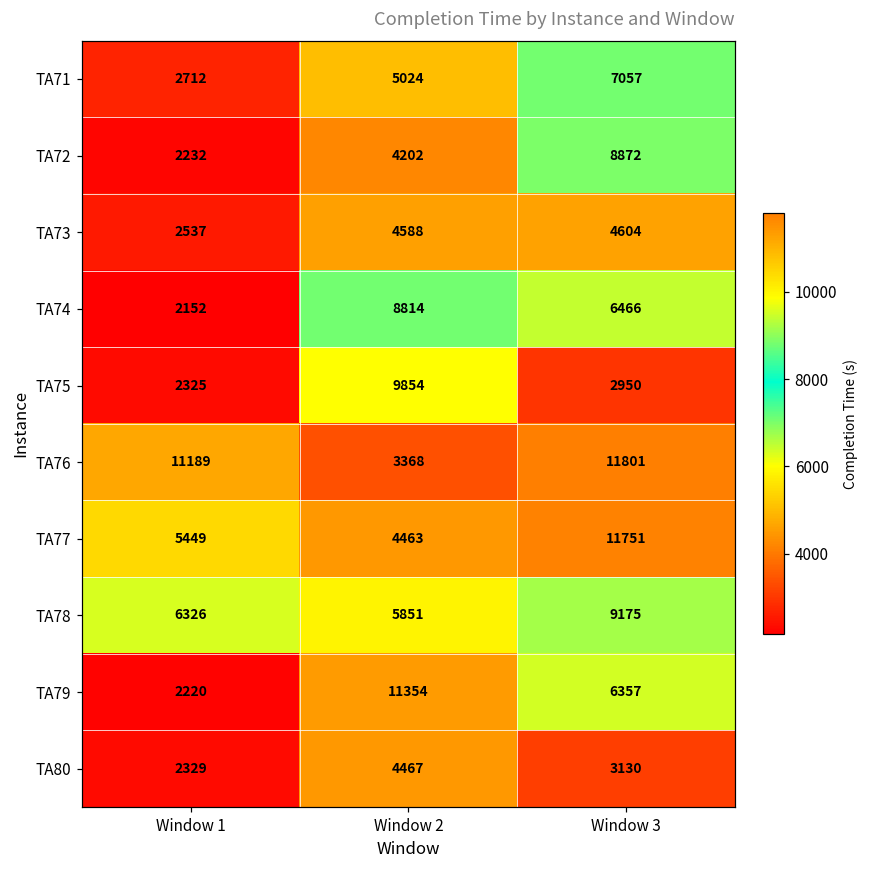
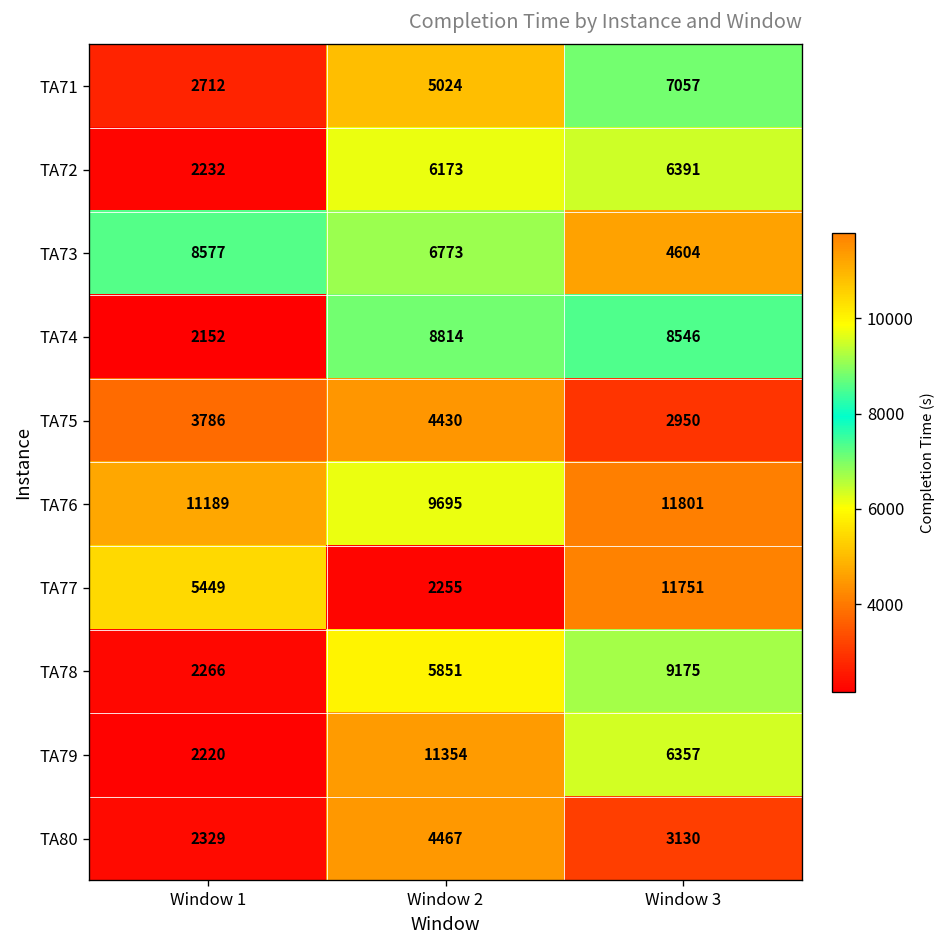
  {
    "TA71": {
      "Window 1": 2712,
      "Window 2": 5024,
      "Window 3": 7057
    },
    "TA72": {
      "Window 1": 2232,
-     "Window 2": 4202,
-     "Window 3": 8872
+     "Window 2": 6173,
+     "Window 3": 6391
    },
    "TA73": {
-     "Window 1": 2537,
-     "Window 2": 4588,
+     "Window 1": 8577,
+     "Window 2": 6773,
      "Window 3": 4604
    },
    "TA74": {
      "Window 1": 2152,
      "Window 2": 8814,
-     "Window 3": 6466
+     "Window 3": 8546
    },
    "TA75": {
-     "Window 1": 2325,
-     "Window 2": 9854,
+     "Window 1": 3786,
+     "Window 2": 4430,
      "Window 3": 2950
    },
    "TA76": {
      "Window 1": 11189,
-     "Window 2": 3368,
+     "Window 2": 9695,
      "Window 3": 11801
    },
    "TA77": {
      "Window 1": 5449,
-     "Window 2": 4463,
+     "Window 2": 2255,
      "Window 3": 11751
    },
    "TA78": {
-     "Window 1": 6326,
+     "Window 1": 2266,
      "Window 2": 5851,
      "Window 3": 9175
    },
    "TA79": {
      "Window 1": 2220,
      "Window 2": 11354,
      "Window 3": 6357
    },
    "TA80": {
      "Window 1": 2329,
      "Window 2": 4467,
      "Window 3": 3130
    }
  }
